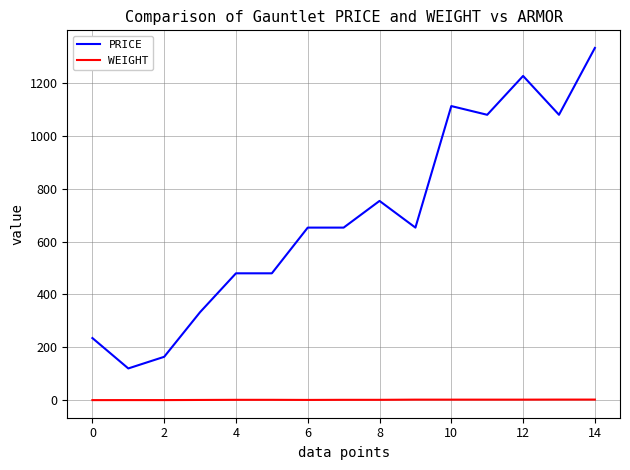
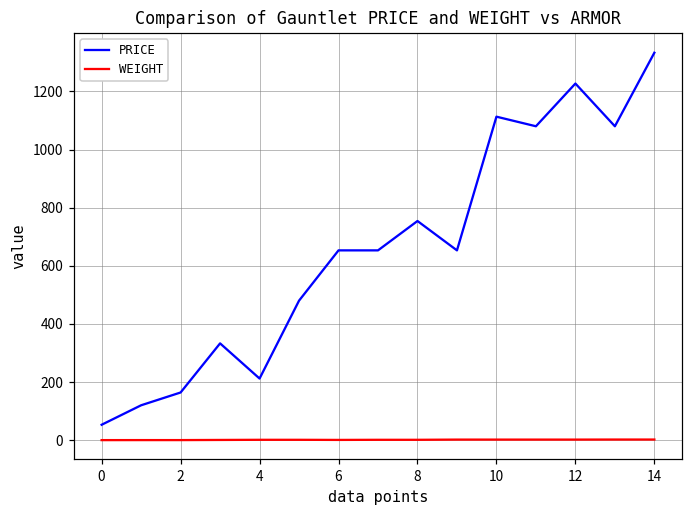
  {
    "PRICE": {
-     "0": 240,
+     "0": 50,
      "2": 160,
-     "4": 480,
+     "4": 210,
      "6": 650,
      "8": 750,
      "10": 1110,
      "12": 1230,
      "14": 1330
    },
    "WEIGHT": {
      "0": 0,
      "2": 0,
      "4": 0,
      "6": 0,
      "8": 0,
      "10": 0,
      "12": 0,
      "14": 0
    }
  }
